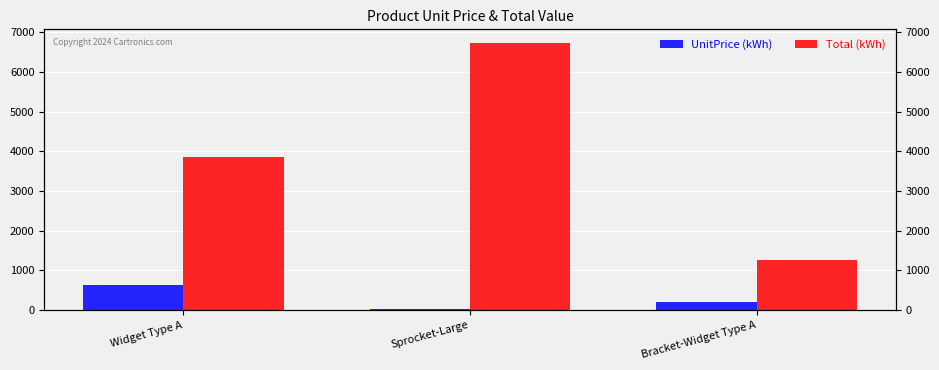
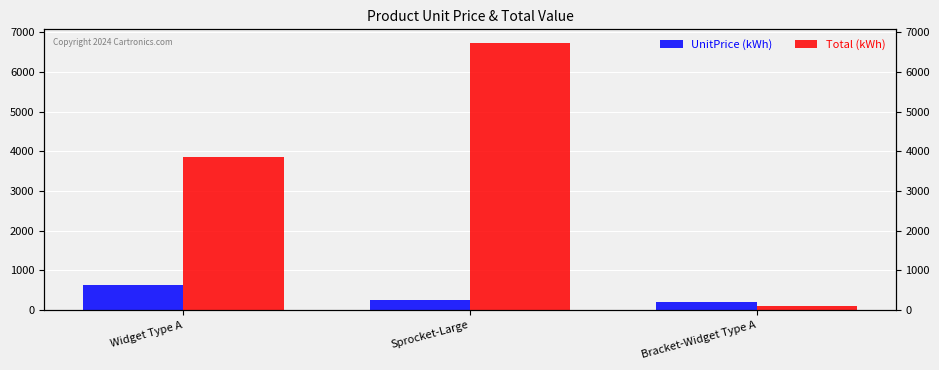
  {
    "UnitPrice (kWh)": {
      "Widget Type A": 600,
-     "Sprocket-Large": 0,
+     "Sprocket-Large": 200,
      "Bracket-Widget Type A": 200
    },
    "Total (kWh)": {
      "Widget Type A": 3900,
      "Sprocket-Large": 6700,
-     "Bracket-Widget Type A": 1300
+     "Bracket-Widget Type A": 100
    }
  }
